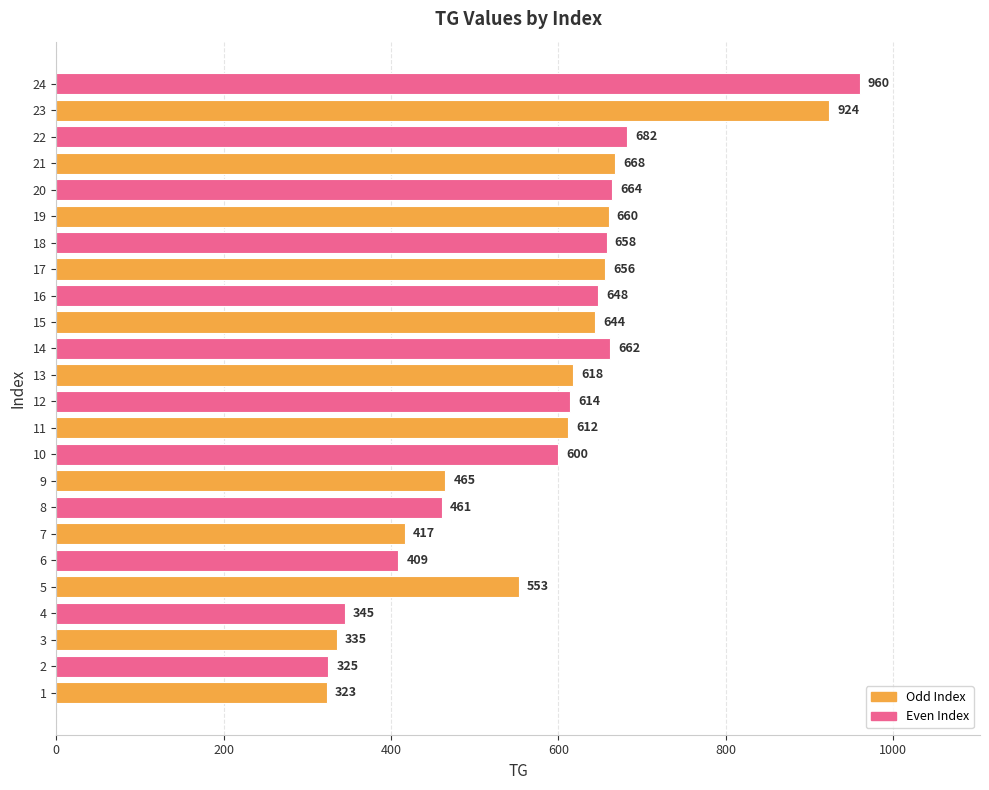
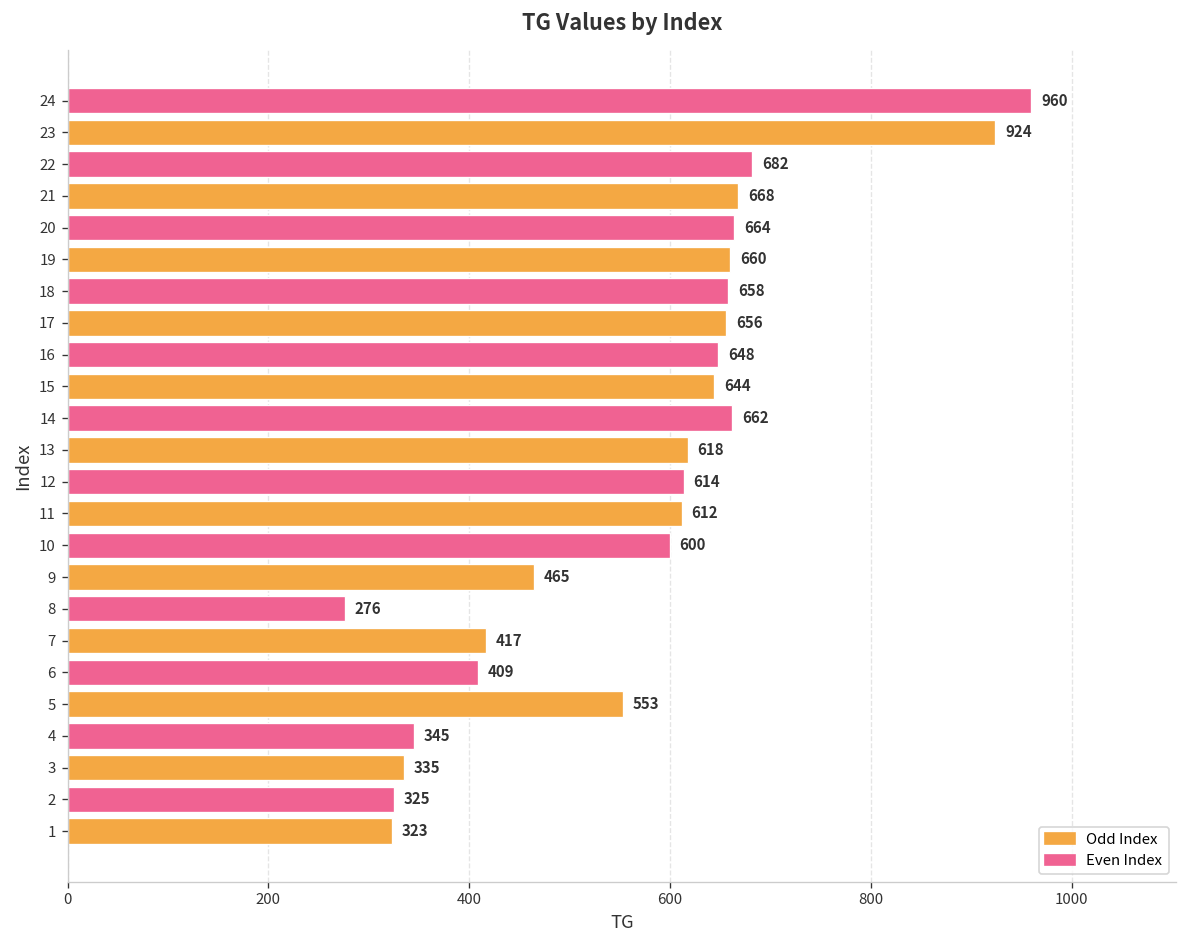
  {
    "24": 960,
    "23": 924,
    "22": 682,
    "21": 668,
    "20": 664,
    "19": 660,
    "18": 658,
    "17": 656,
    "16": 648,
    "15": 644,
    "14": 662,
    "13": 618,
    "12": 614,
    "11": 612,
    "10": 600,
    "9": 465,
-   "8": 461,
+   "8": 276,
    "7": 417,
    "6": 409,
    "5": 553,
    "4": 345,
    "3": 335,
    "2": 325,
    "1": 323
  }
